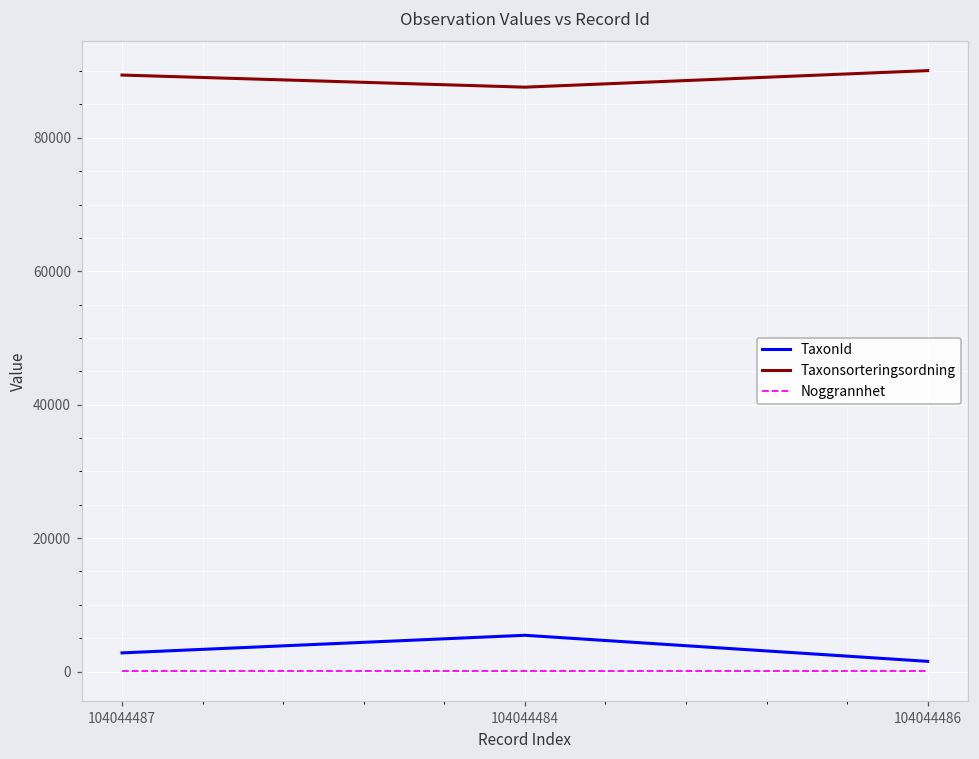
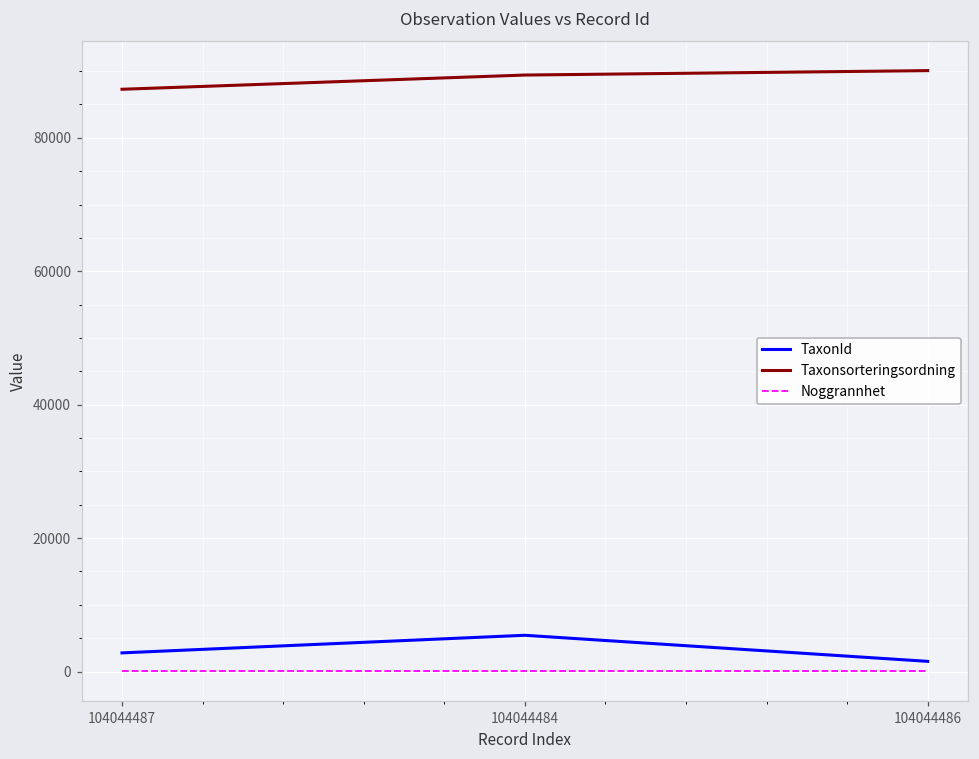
  {
    "TaxonId": {
      "104044487": 3000,
      "104044484": 5000,
      "104044486": 2000
    },
    "Taxonsorteringsordning": {
-     "104044487": 89000,
-     "104044484": 88000,
+     "104044487": 87000,
+     "104044484": 89000,
      "104044486": 90000
    },
    "Noggrannhet": {
      "104044487": 0,
      "104044484": 0,
      "104044486": 0
    }
  }
